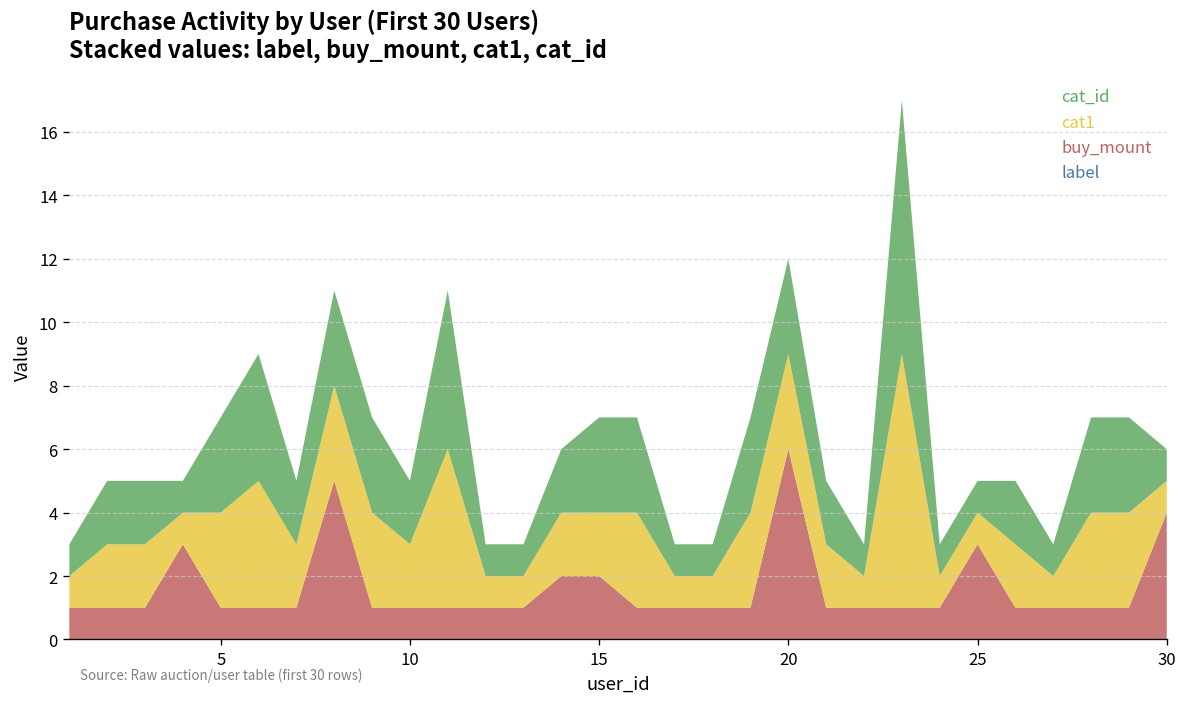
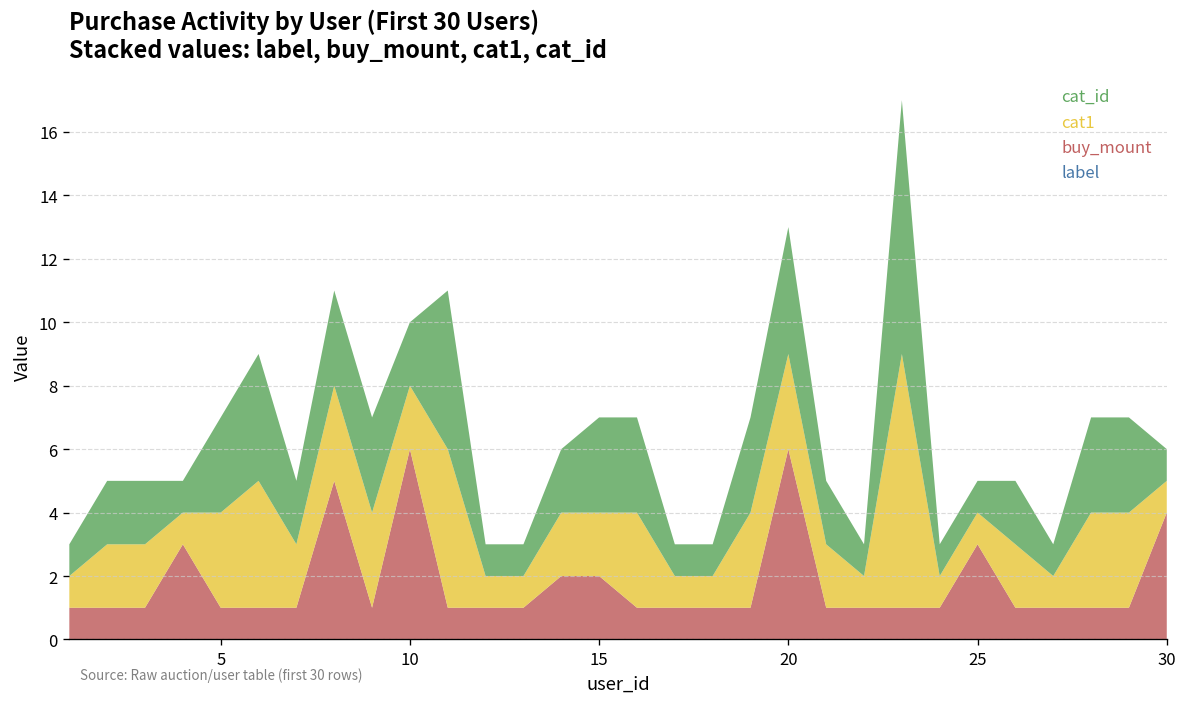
  {
    "label": {
      "10": 0,
      "15": 0,
      "20": 0,
      "25": 0,
      "30": 0
    },
    "buy_mount": {
      "5": 1,
-     "10": 1,
+     "10": 6,
      "15": 2,
      "20": 6,
      "25": 3,
      "30": 4
    },
    "cat_id": {
-     "20": 3
+     "20": 4
    }
  }
